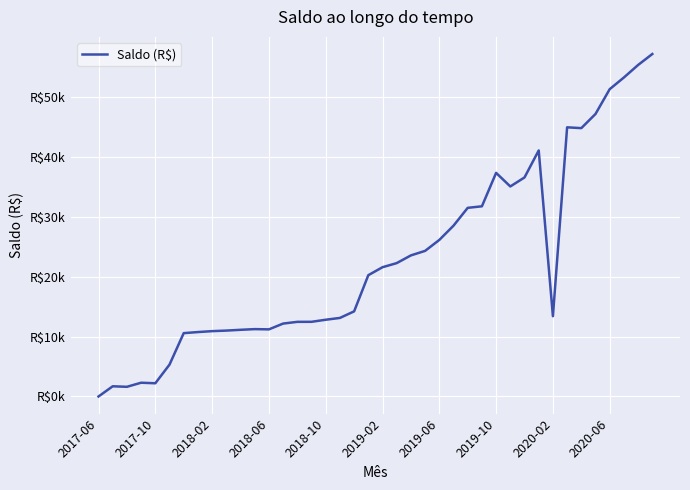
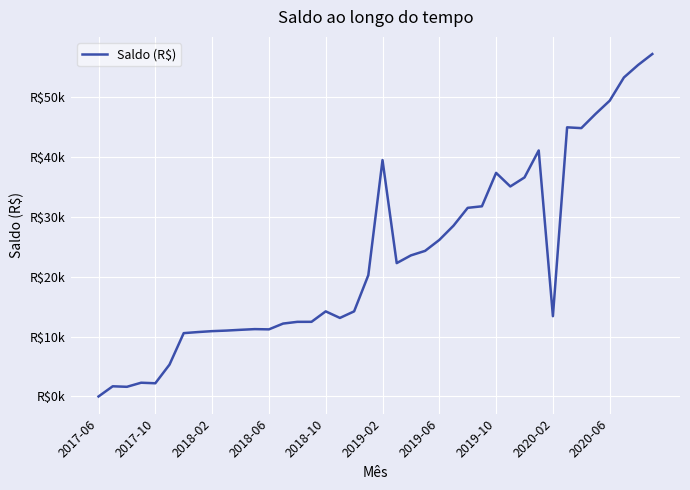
  {
    "2017-06": "R$0",
    "2017-10": "R$2000",
    "2018-02": "R$11000",
    "2018-06": "R$11000",
-   "2018-10": "R$13000",
-   "2019-02": "R$22000",
+   "2018-10": "R$14000",
+   "2019-02": "R$39000",
    "2019-06": "R$26000",
    "2019-10": "R$37000",
    "2020-02": "R$13000",
-   "2020-06": "R$51000"
+   "2020-06": "R$49000"
  }
